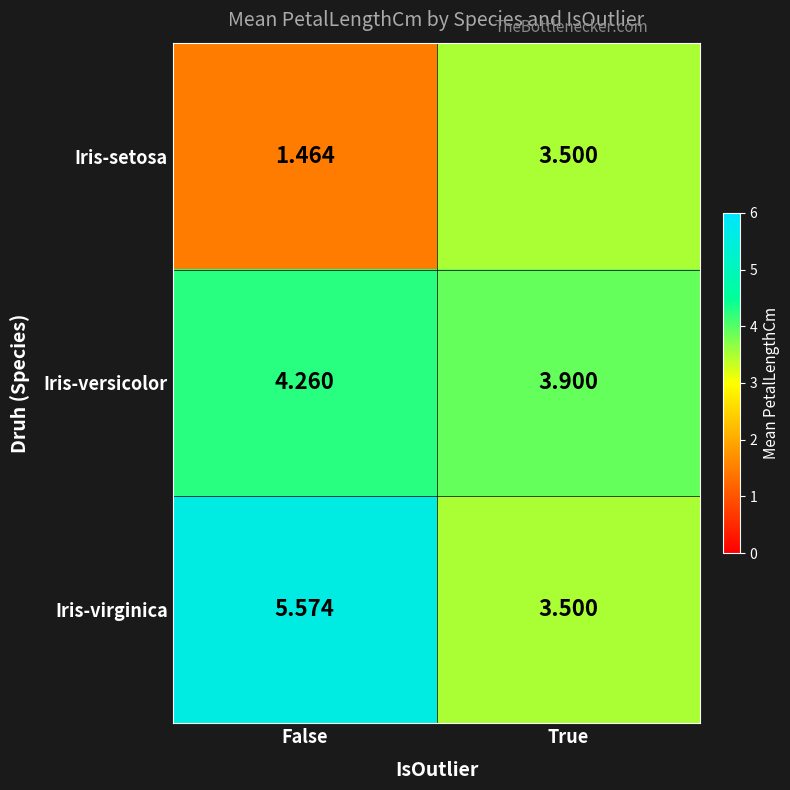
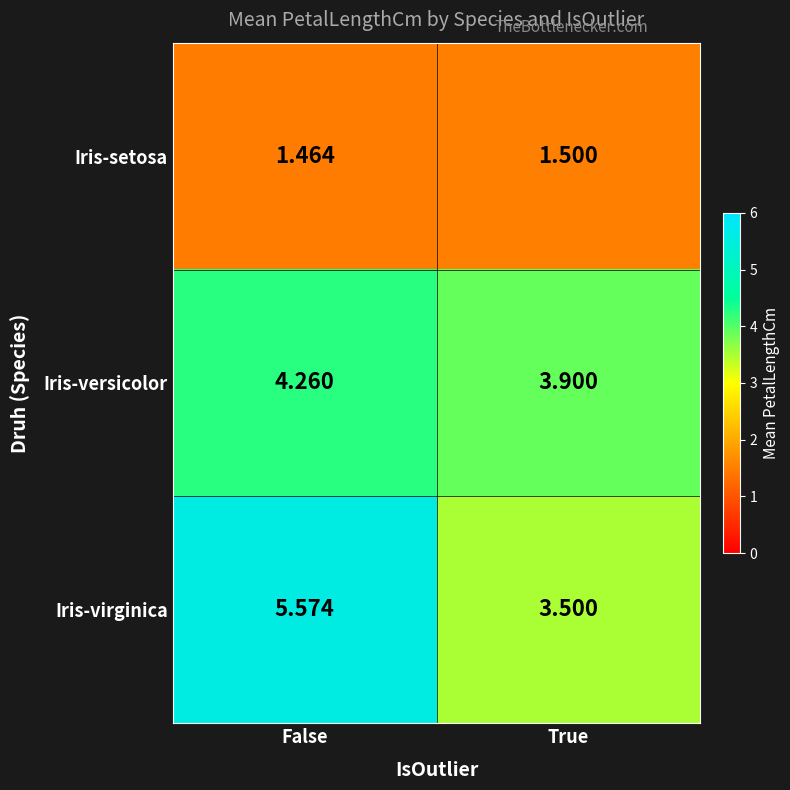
  {
    "Iris-setosa": {
      "False": 1.464,
-     "True": 3.500
+     "True": 1.500
    },
    "Iris-versicolor": {
      "False": 4.260,
      "True": 3.900
    },
    "Iris-virginica": {
      "False": 5.574,
      "True": 3.500
    }
  }
